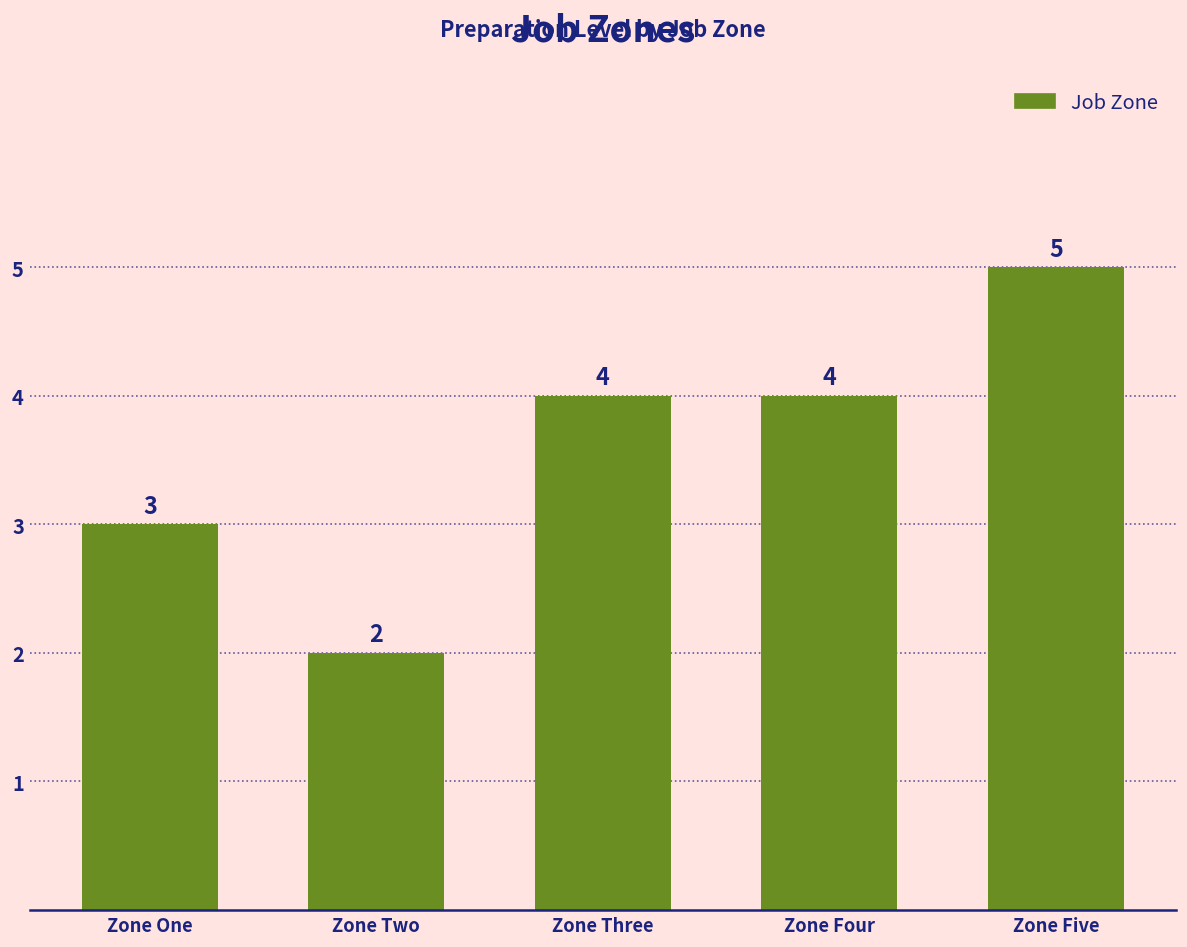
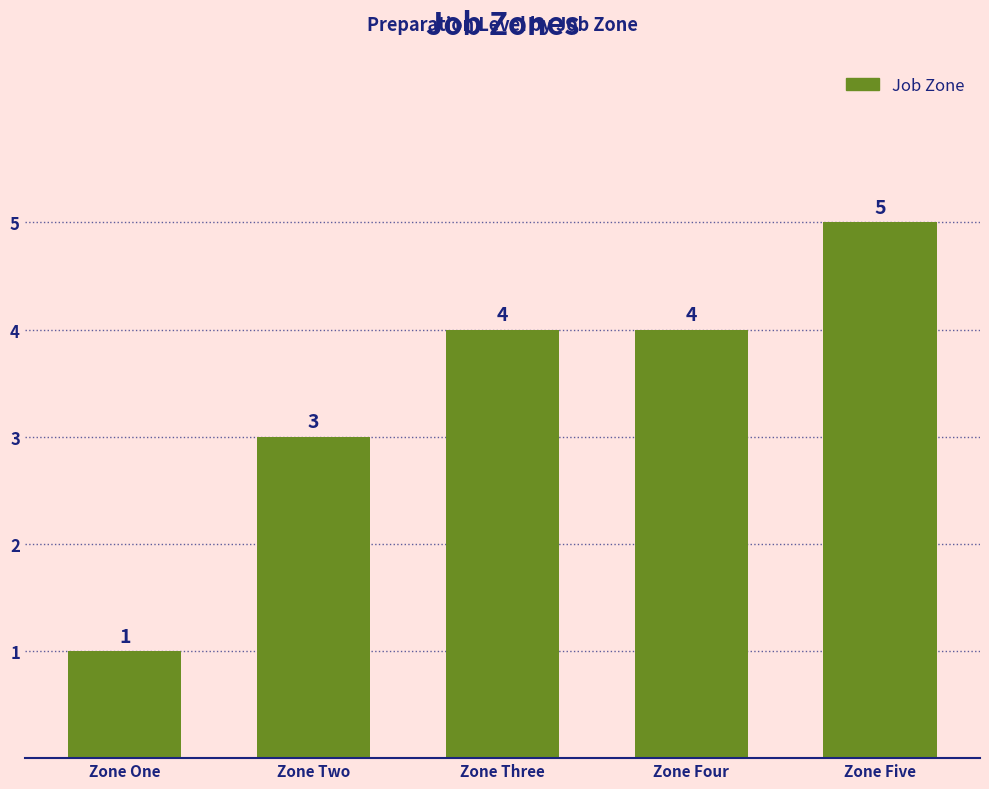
  {
-   "Zone One": 3,
-   "Zone Two": 2,
+   "Zone One": 1,
+   "Zone Two": 3,
    "Zone Three": 4,
    "Zone Four": 4,
    "Zone Five": 5
  }
